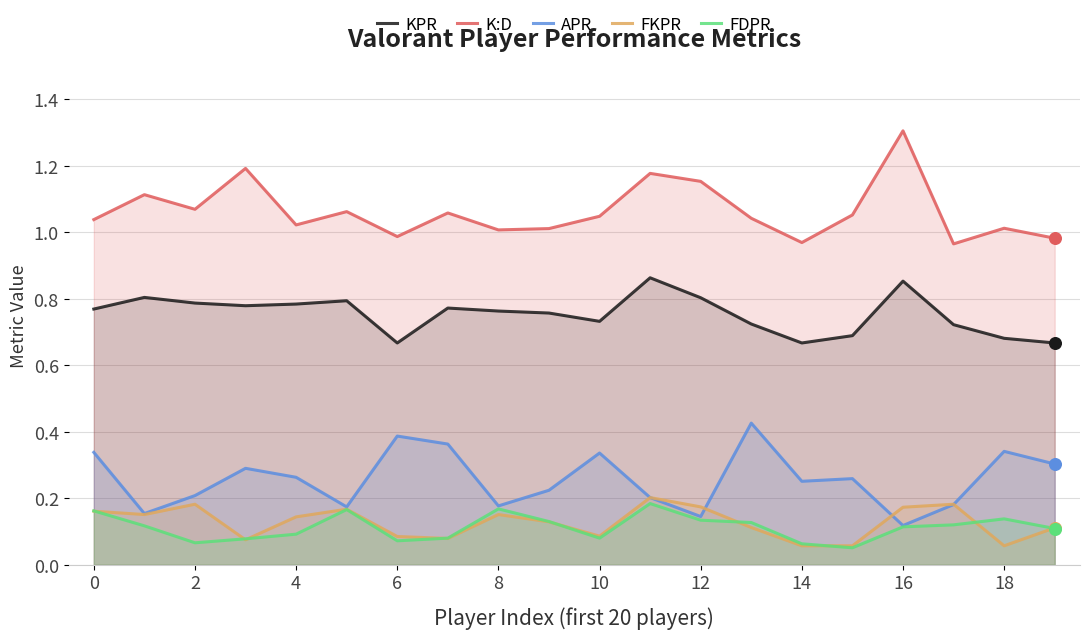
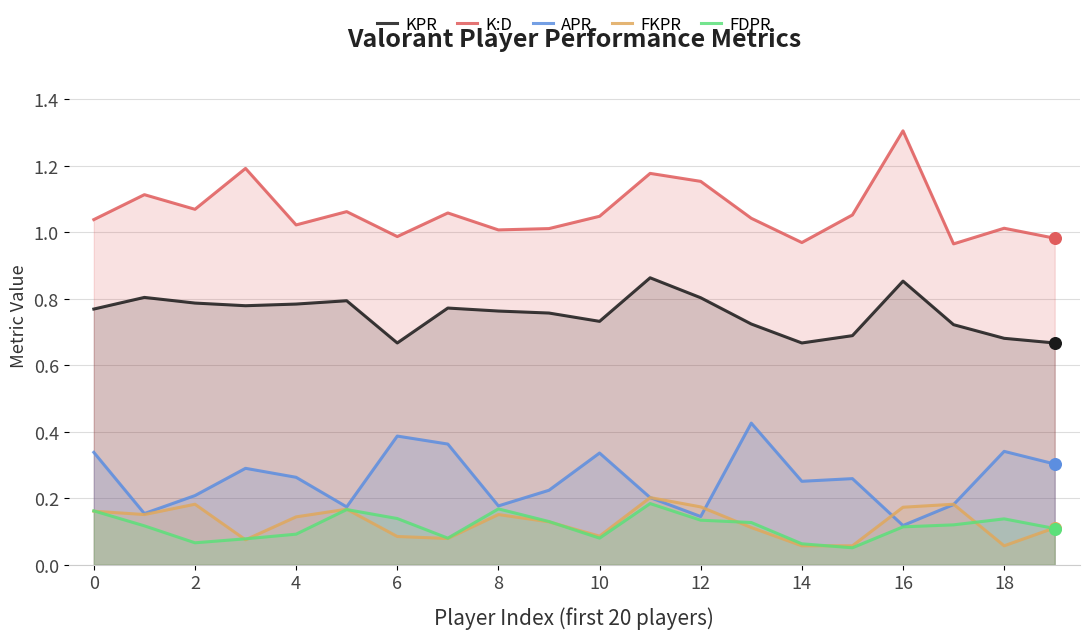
  {
    "FDPR": {
      "2": 0.07,
      "4": 0.09,
-     "6": 0.07,
+     "6": 0.14,
      "8": 0.17,
      "12": 0.13,
      "18": 0.14
    }
  }
